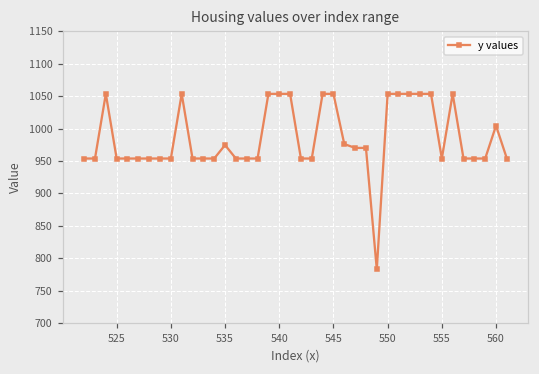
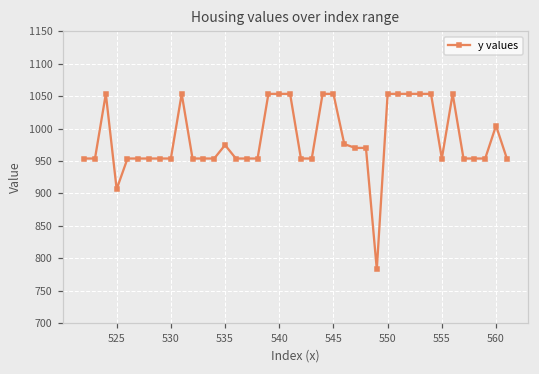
  {
-   "525": 950,
+   "525": 910,
    "530": 950,
    "535": 970,
    "540": 1050,
    "545": 1050,
    "550": 1050,
    "555": 950,
    "560": 1000
  }
